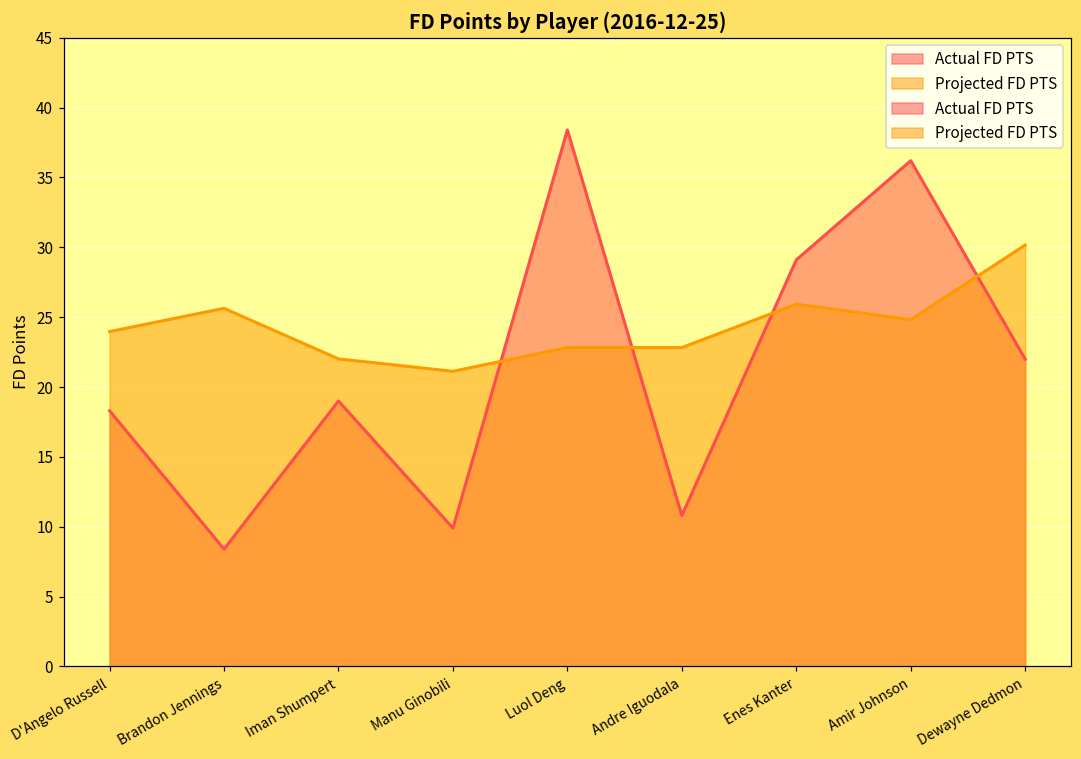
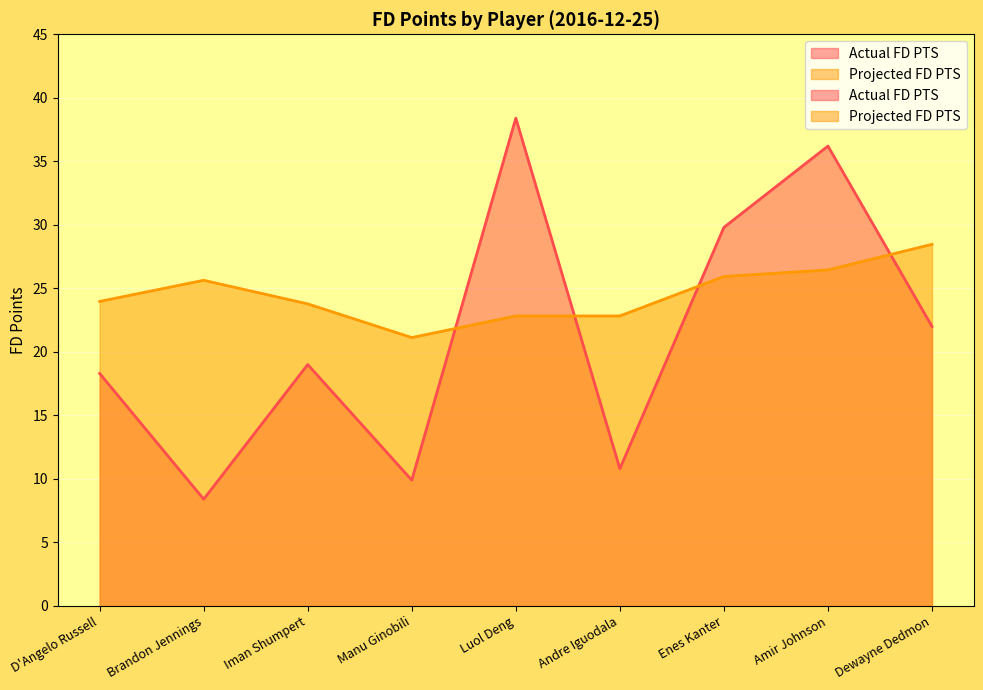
  {
    "Actual FD PTS": {
      "D'Angelo Russell": 18.3,
      "Brandon Jennings": 8.4,
      "Iman Shumpert": 19.0,
      "Manu Ginobili": 9.9,
      "Luol Deng": 38.4,
      "Andre Iguodala": 10.8,
-     "Enes Kanter": 29.1,
+     "Enes Kanter": 29.8,
      "Amir Johnson": 36.2,
      "Dewayne Dedmon": 22.0
    },
    "Projected FD PTS": {
      "D'Angelo Russell": 24.0,
      "Brandon Jennings": 25.6,
-     "Iman Shumpert": 22.0,
+     "Iman Shumpert": 23.8,
      "Manu Ginobili": 21.1,
      "Luol Deng": 22.8,
      "Andre Iguodala": 22.8,
      "Enes Kanter": 25.9,
-     "Amir Johnson": 24.8,
-     "Dewayne Dedmon": 30.2
+     "Amir Johnson": 26.4,
+     "Dewayne Dedmon": 28.5
    }
  }
